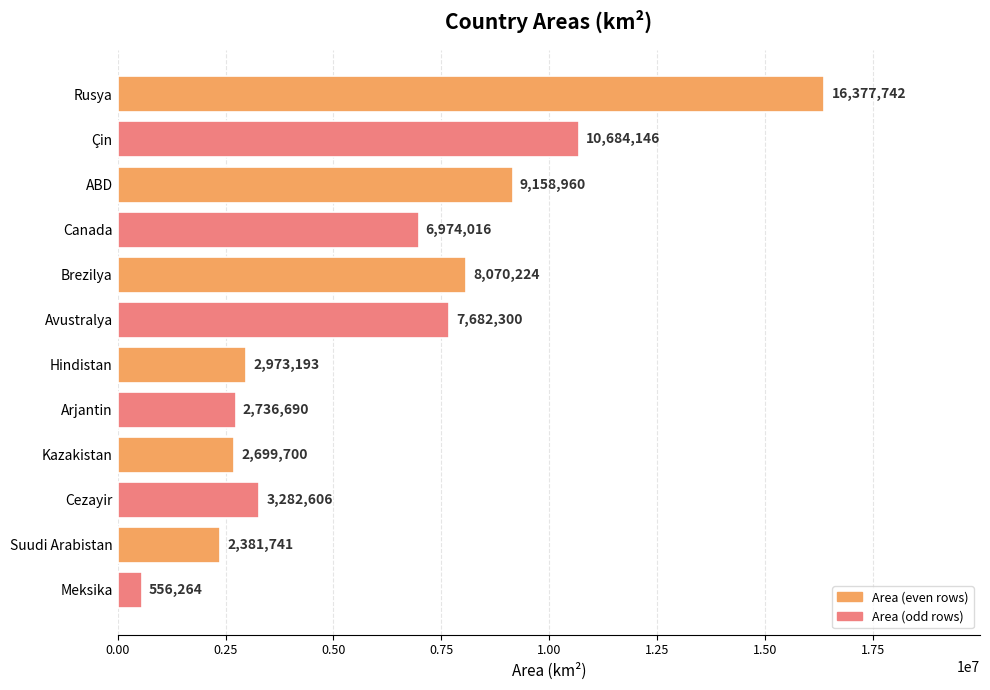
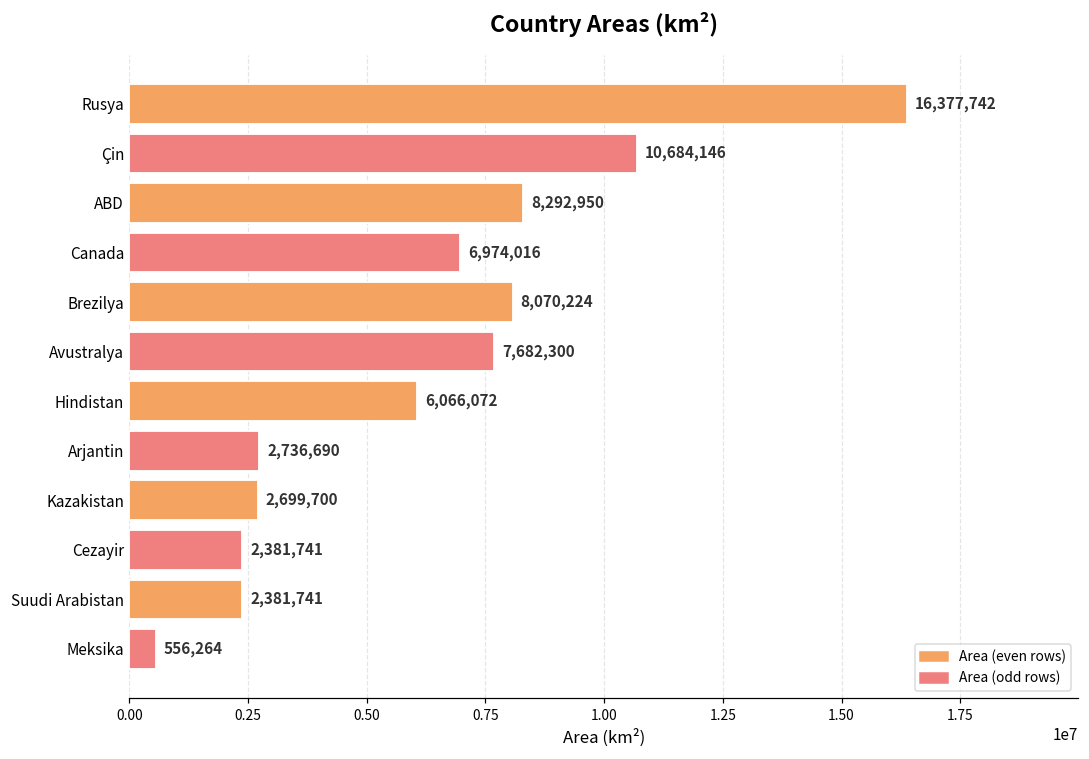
  {
    "Rusya": "16,377,742",
    "Çin": "10,684,146",
-   "ABD": "9,158,960",
+   "ABD": "8,292,950",
    "Canada": "6,974,016",
    "Brezilya": "8,070,224",
    "Avustralya": "7,682,300",
-   "Hindistan": "2,973,193",
+   "Hindistan": "6,066,072",
    "Arjantin": "2,736,690",
    "Kazakistan": "2,699,700",
-   "Cezayir": "3,282,606",
+   "Cezayir": "2,381,741",
    "Suudi Arabistan": "2,381,741",
    "Meksika": "556,264"
  }
